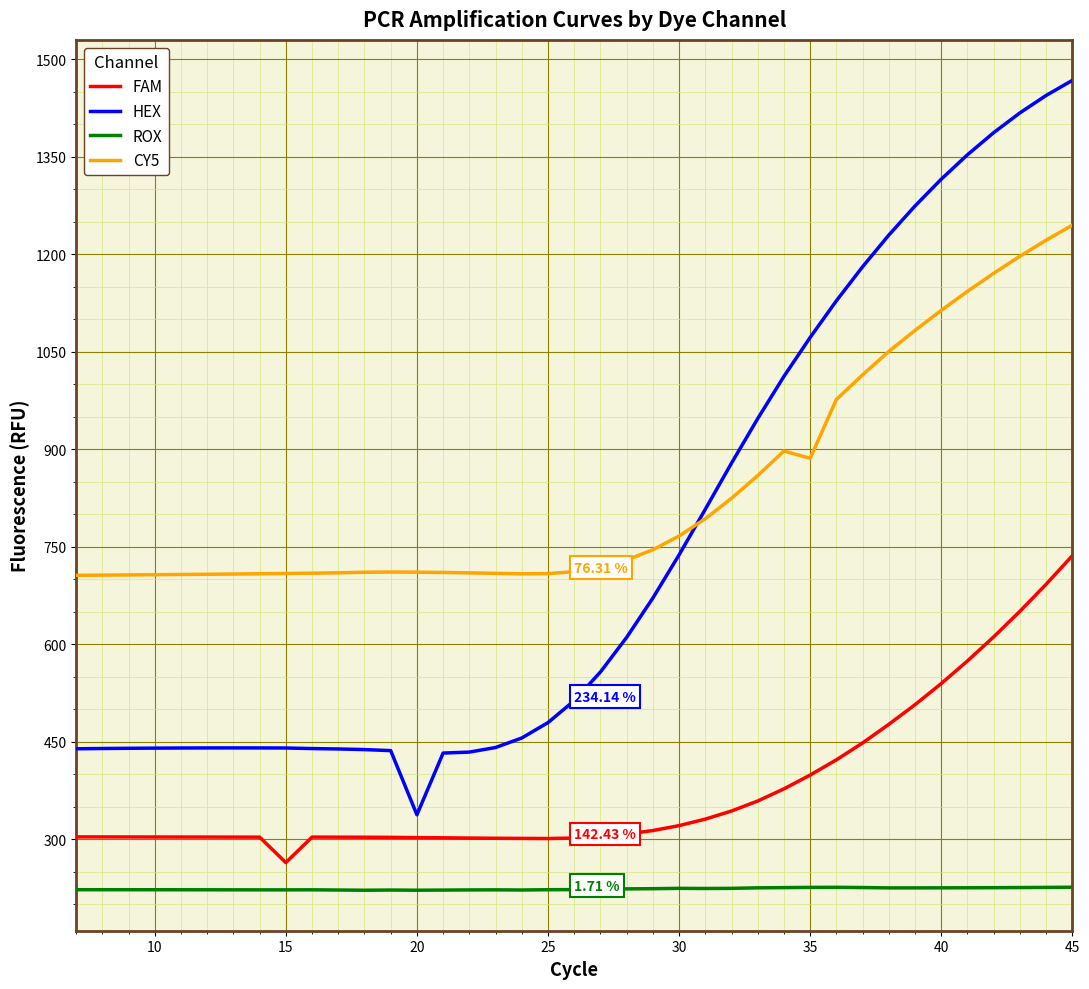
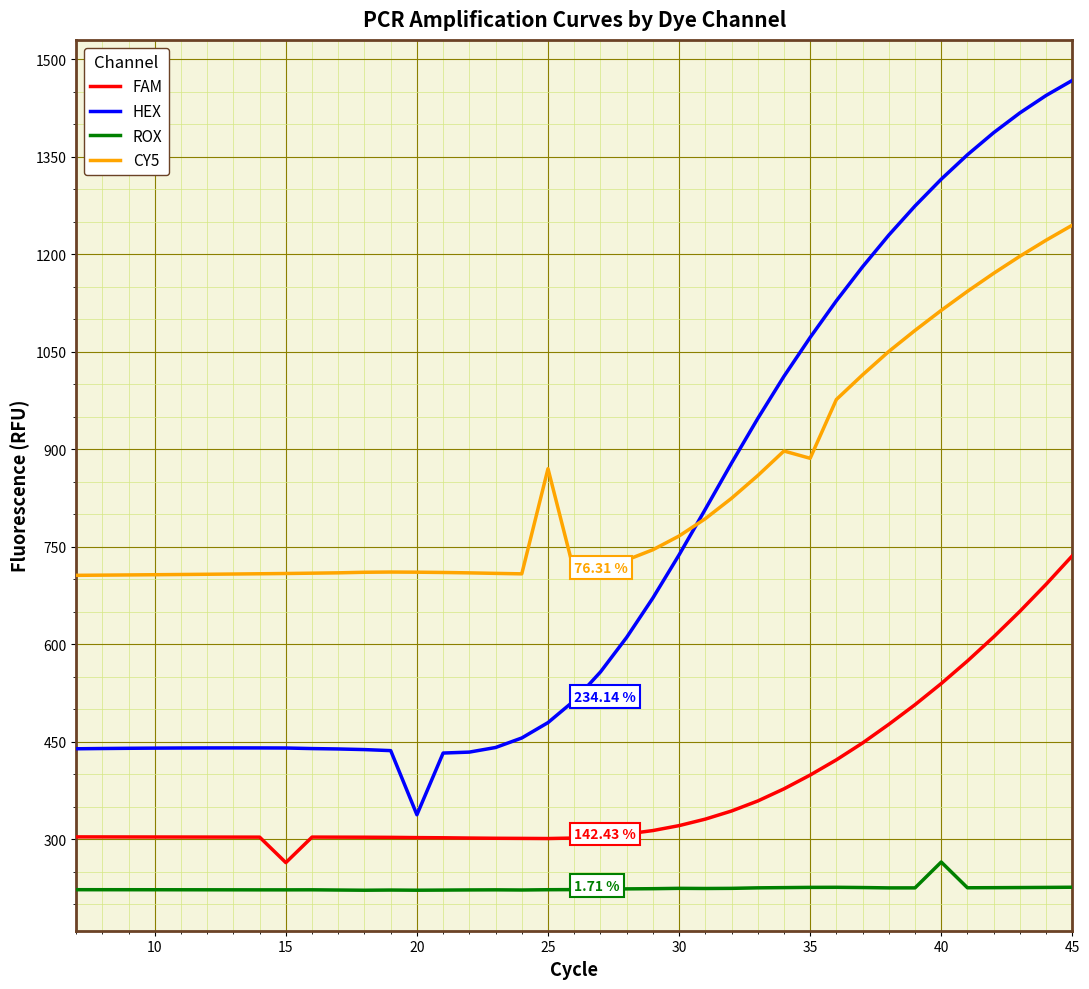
  {
    "FAM": {
      "10": 300,
      "15": 260,
      "20": 300,
      "25": 300,
      "30": 320,
      "35": 400,
      "40": 540,
      "45": 740
    },
    "HEX": {
      "10": 440,
      "15": 440,
      "20": 340,
      "25": 480,
      "30": 740,
      "35": 1070,
      "40": 1320,
      "45": 1470
    },
    "ROX": {
      "10": 220,
      "15": 220,
      "20": 220,
      "25": 220,
      "30": 220,
      "35": 230,
-     "40": 230,
+     "40": 260,
      "45": 230
    },
    "CY5": {
      "10": 710,
      "15": 710,
      "20": 710,
-     "25": 710,
+     "25": 870,
      "30": 770,
      "35": 890,
      "40": 1110,
      "45": 1240
    }
  }
